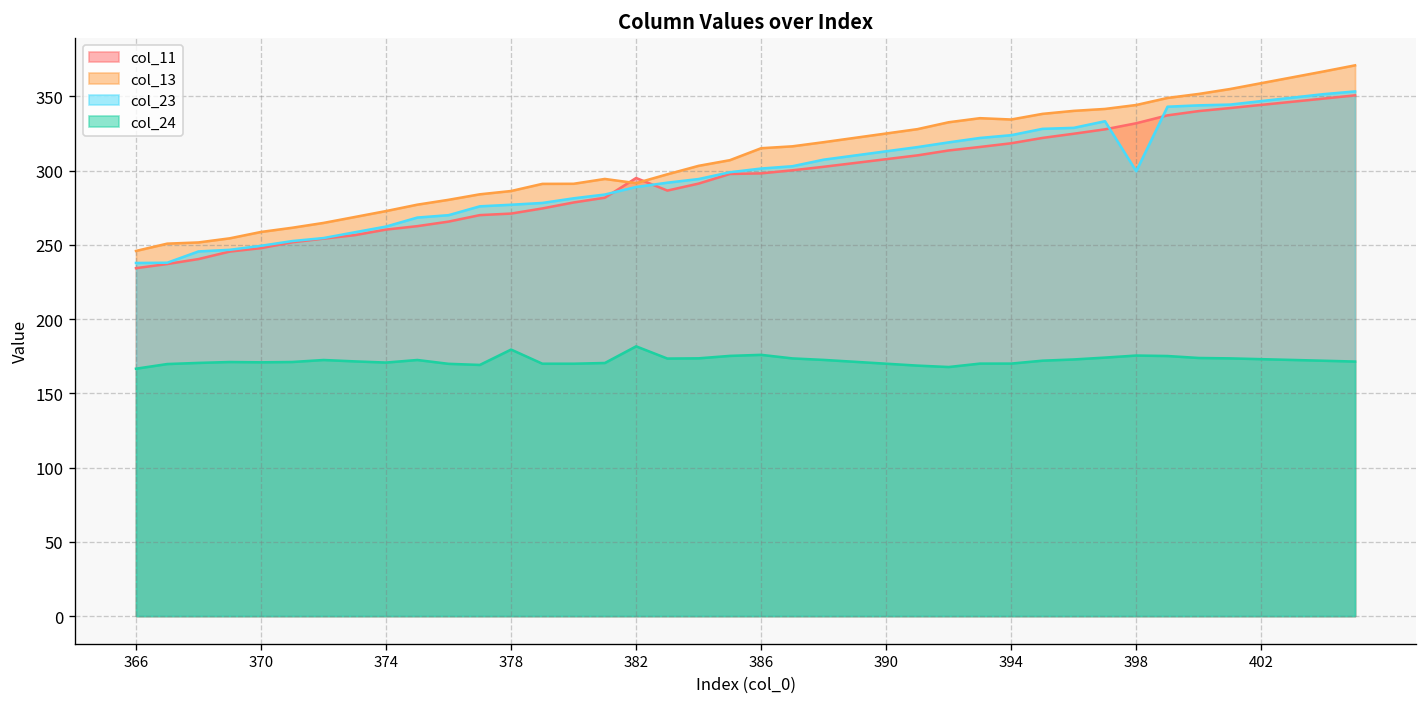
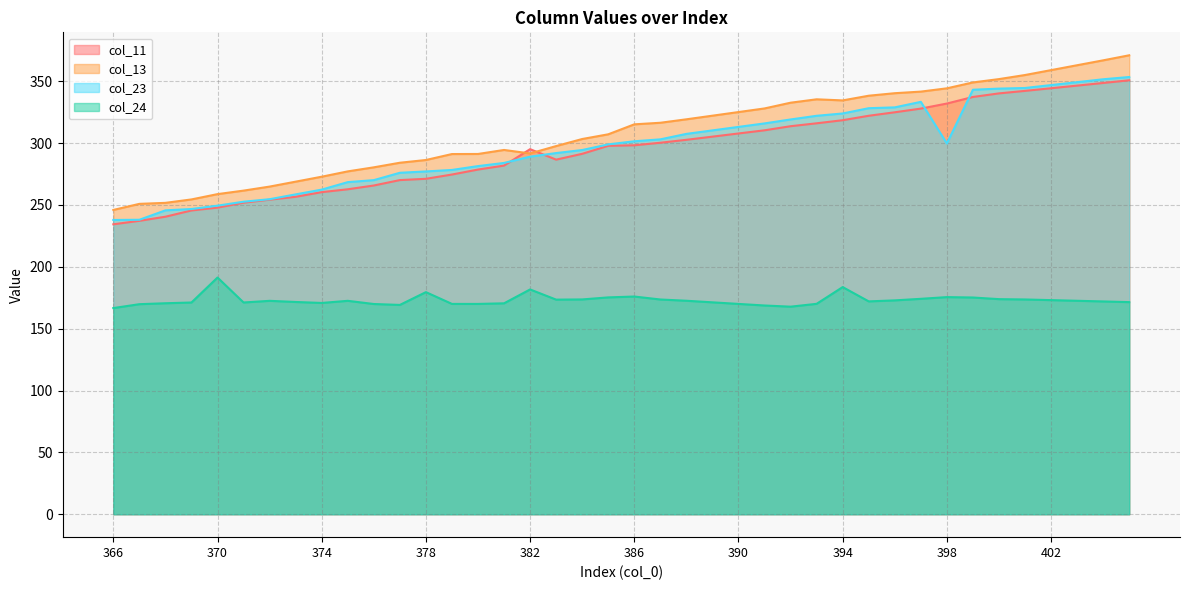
  {
    "col_23": {
      "366": 238,
      "374": 262,
      "378": 277,
      "382": 289,
      "386": 301,
      "390": 313,
      "394": 324,
      "398": 300,
      "402": 347
    },
    "col_24": {
      "366": 167,
-     "370": 171,
+     "370": 191,
      "374": 171,
      "378": 180,
      "382": 182,
      "386": 176,
      "390": 170,
-     "394": 170,
+     "394": 184,
      "398": 175,
      "402": 173
    }
  }
